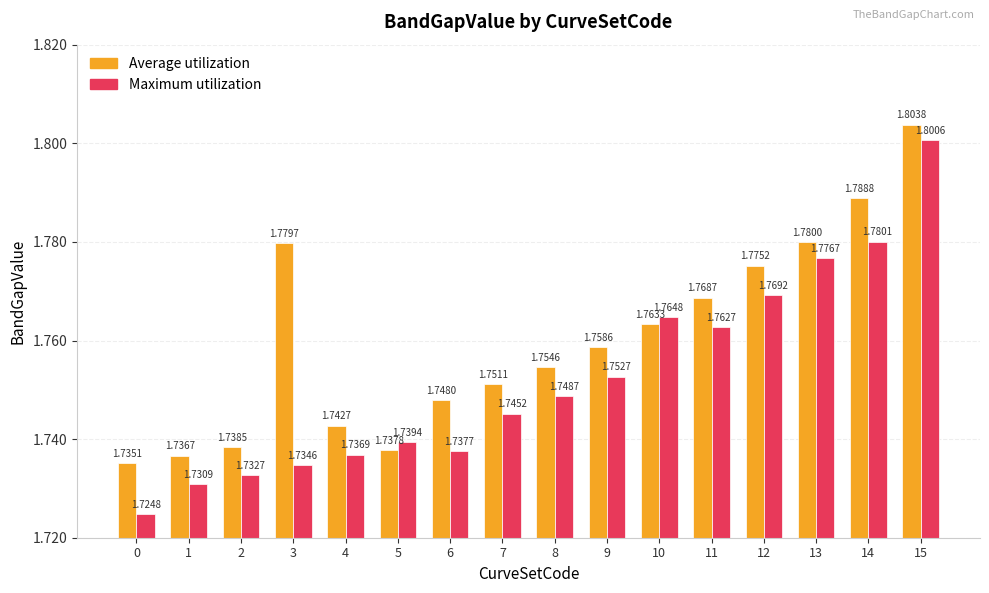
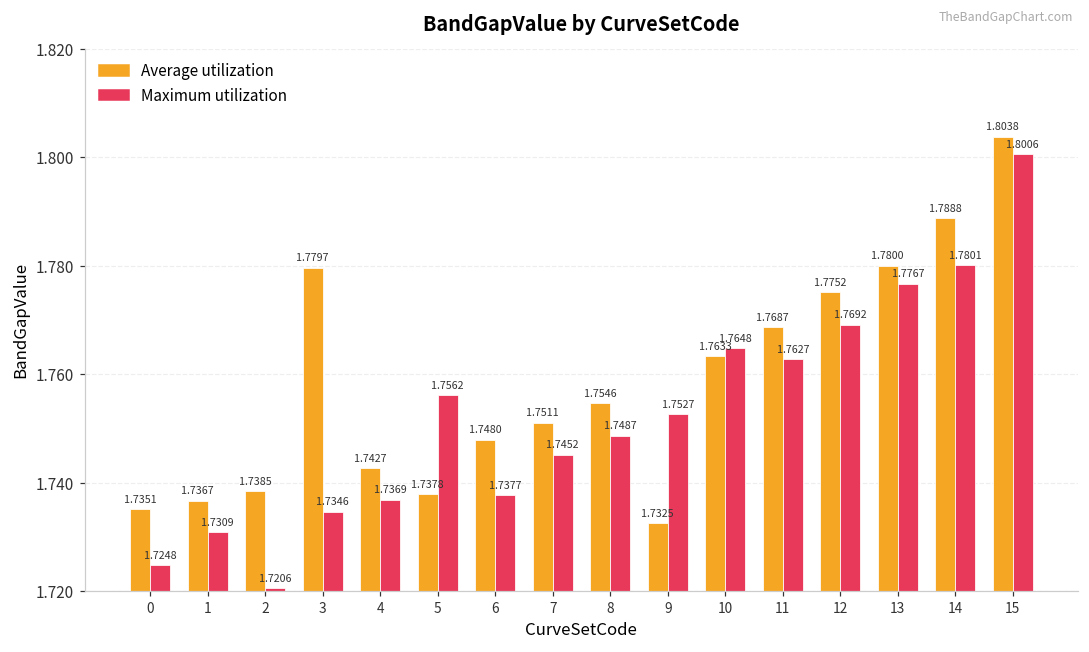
  {
    "Average utilization": {
      "0": 1.7351,
      "1": 1.7367,
      "2": 1.7385,
      "3": 1.7797,
      "4": 1.7427,
      "5": 1.7378,
      "6": 1.7480,
      "7": 1.7511,
      "8": 1.7546,
-     "9": 1.7586,
+     "9": 1.7325,
      "10": 1.7633,
      "11": 1.7687,
      "12": 1.7752,
      "13": 1.7800,
      "14": 1.7888,
      "15": 1.8038
    },
    "Maximum utilization": {
      "0": 1.7248,
      "1": 1.7309,
-     "2": 1.7327,
+     "2": 1.7206,
      "3": 1.7346,
      "4": 1.7369,
-     "5": 1.7394,
+     "5": 1.7562,
      "6": 1.7377,
      "7": 1.7452,
      "8": 1.7487,
      "9": 1.7527,
      "10": 1.7648,
      "11": 1.7627,
      "12": 1.7692,
      "13": 1.7767,
      "14": 1.7801,
      "15": 1.8006
    }
  }
